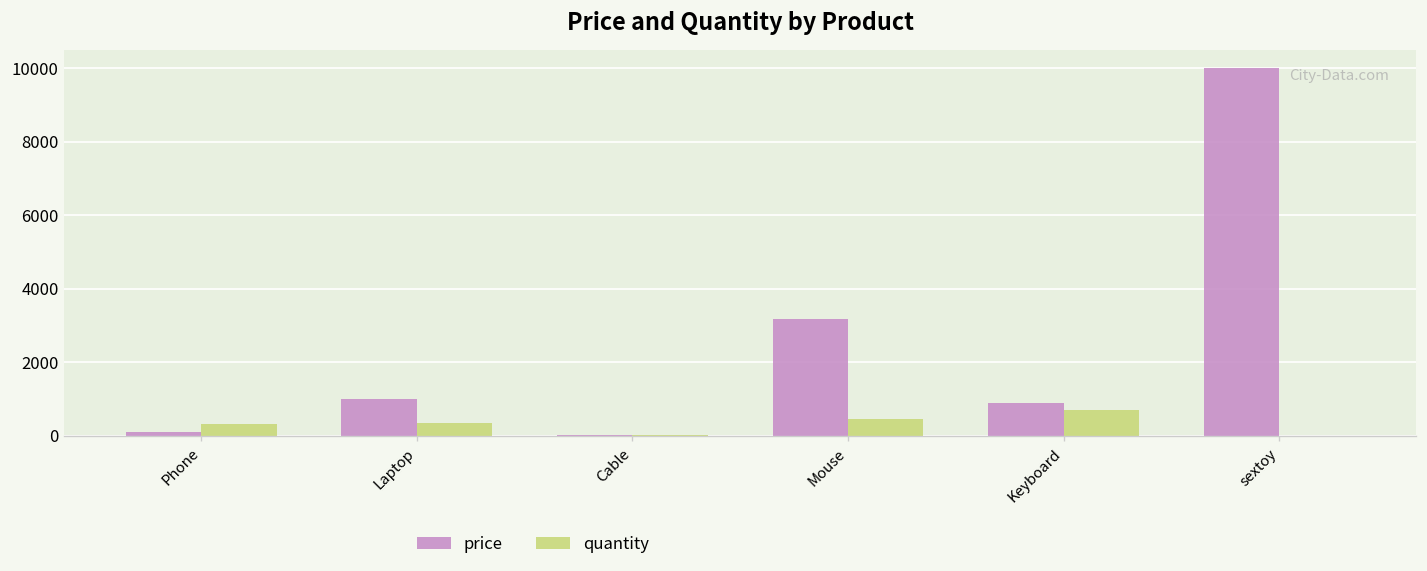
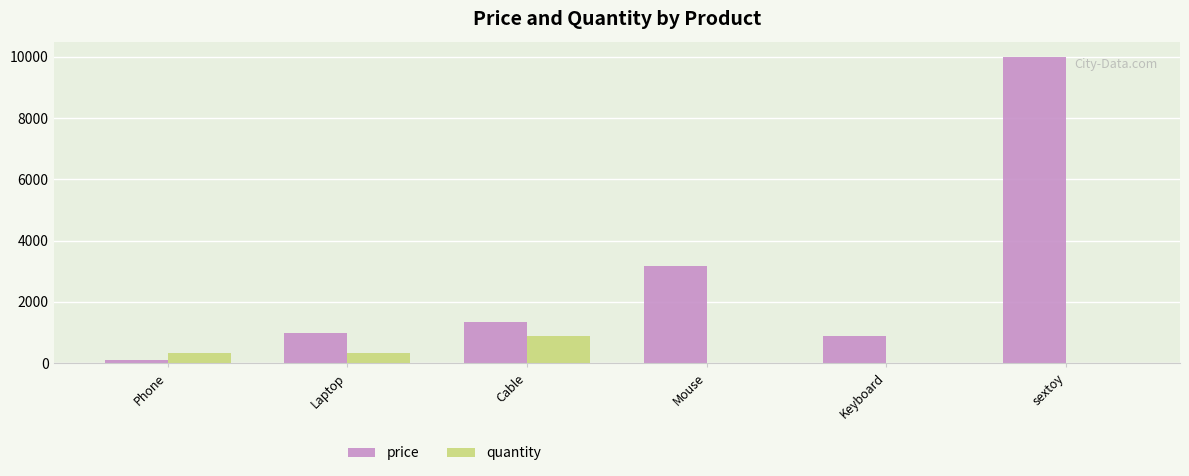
  {
    "price": {
      "Phone": 100,
      "Laptop": 1000,
-     "Cable": 0,
+     "Cable": 1300,
      "Mouse": 3200,
      "Keyboard": 900,
      "sextoy": 10000
    },
    "quantity": {
      "Phone": 300,
      "Laptop": 300,
-     "Cable": 0,
-     "Mouse": 500,
-     "Keyboard": 700
+     "Cable": 900,
+     "Mouse": 0,
+     "Keyboard": 0
    }
  }
